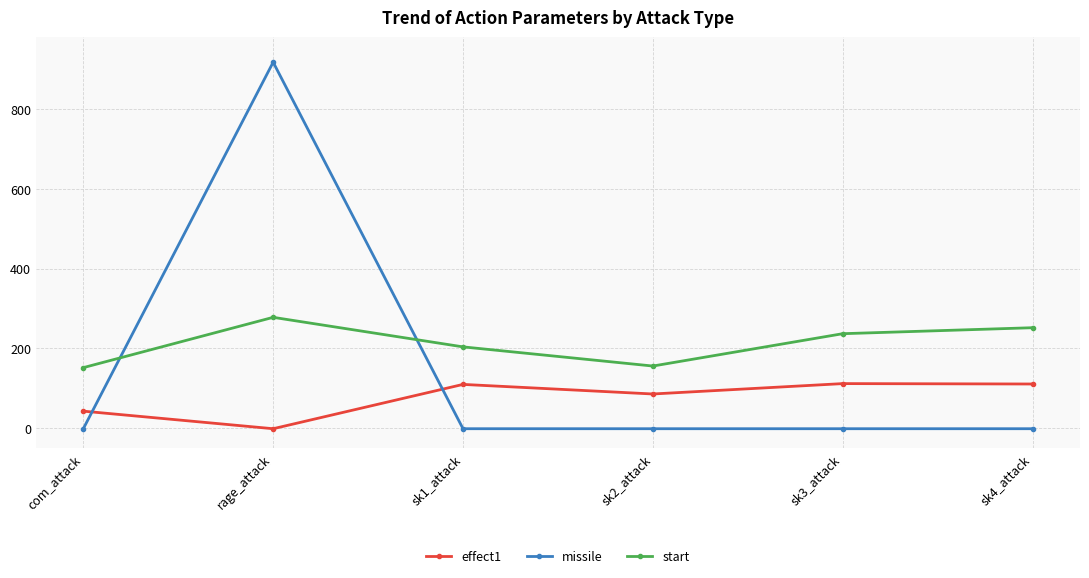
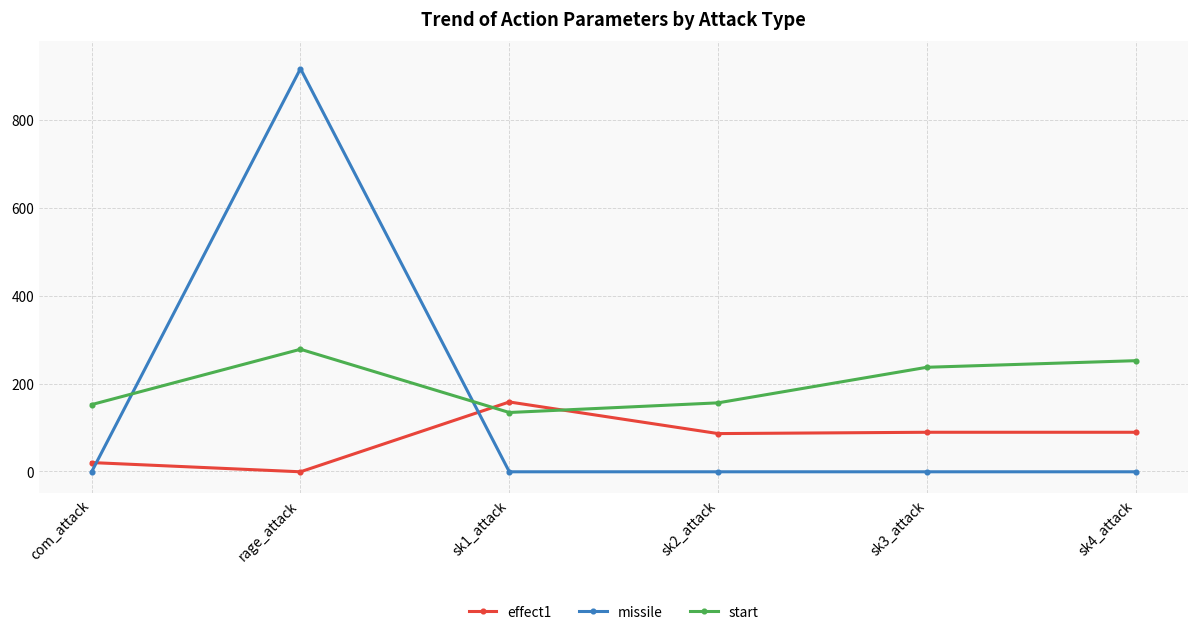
  {
    "effect1": {
-     "com_attack": 40,
+     "com_attack": 20,
      "rage_attack": 0,
-     "sk1_attack": 110,
+     "sk1_attack": 160,
      "sk2_attack": 90,
-     "sk3_attack": 110,
-     "sk4_attack": 110
+     "sk3_attack": 90,
+     "sk4_attack": 90
    },
    "missile": {
      "com_attack": 0,
      "rage_attack": 920,
      "sk1_attack": 0,
      "sk2_attack": 0,
      "sk3_attack": 0,
      "sk4_attack": 0
    },
    "start": {
      "com_attack": 150,
      "rage_attack": 280,
-     "sk1_attack": 200,
+     "sk1_attack": 130,
      "sk2_attack": 160,
      "sk3_attack": 240,
      "sk4_attack": 250
    }
  }
